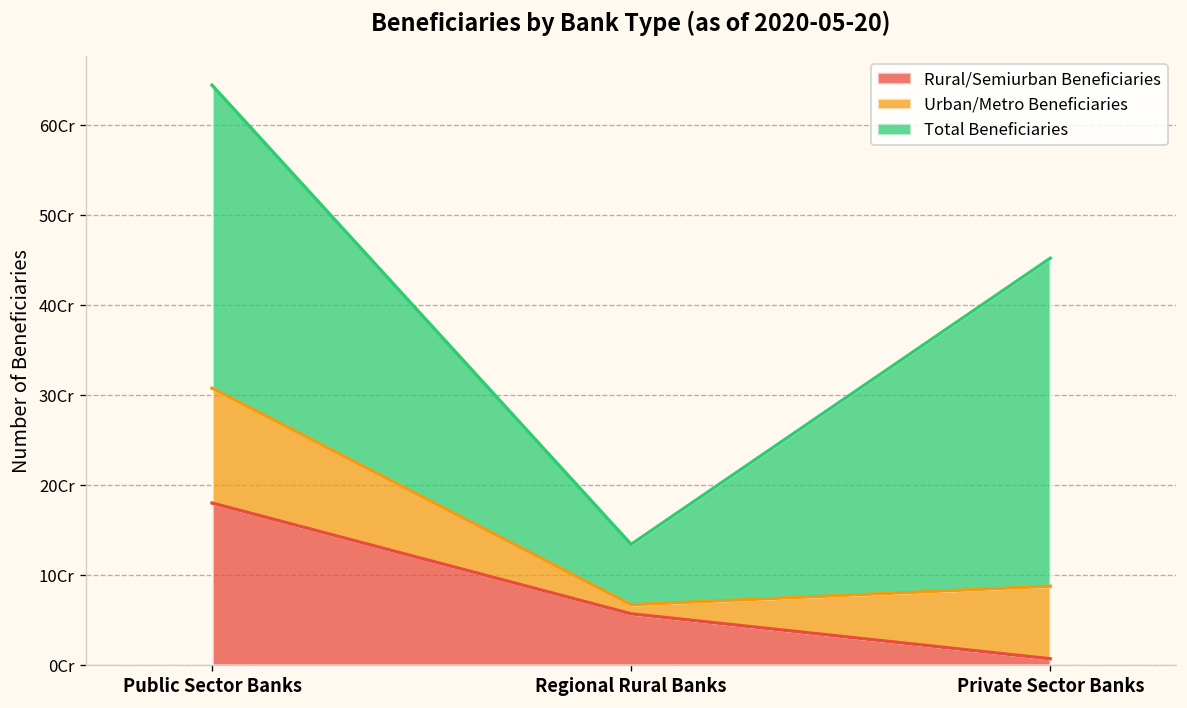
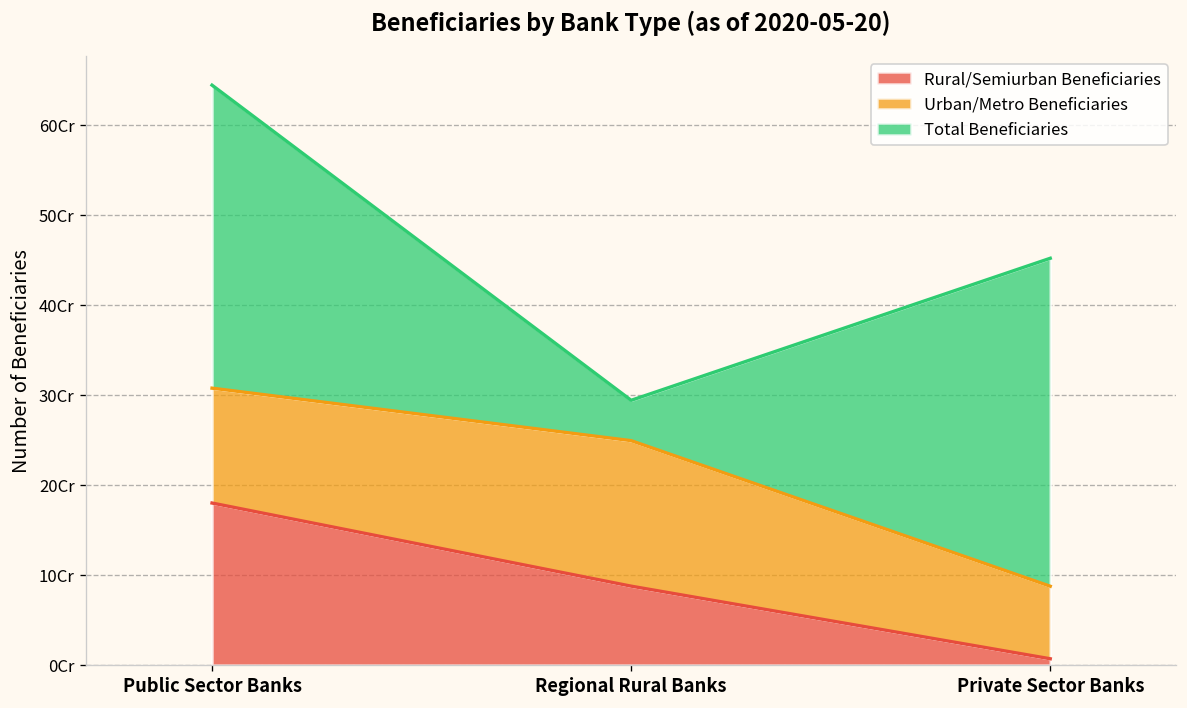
  {
    "Rural/Semiurban Beneficiaries": {
      "Public Sector Banks": "18Cr",
-     "Regional Rural Banks": "6Cr",
+     "Regional Rural Banks": "9Cr",
      "Private Sector Banks": "1Cr"
    },
    "Urban/Metro Beneficiaries": {
      "Public Sector Banks": "13Cr",
-     "Regional Rural Banks": "1Cr",
+     "Regional Rural Banks": "16Cr",
      "Private Sector Banks": "8Cr"
    },
    "Total Beneficiaries": {
      "Public Sector Banks": "34Cr",
-     "Regional Rural Banks": "7Cr",
+     "Regional Rural Banks": "4Cr",
      "Private Sector Banks": "36Cr"
    }
  }
